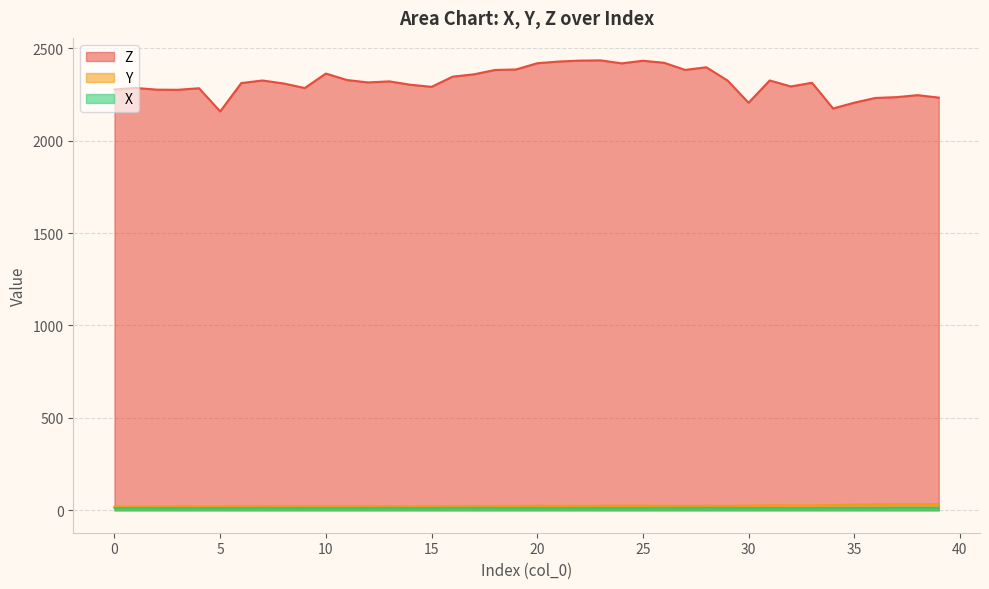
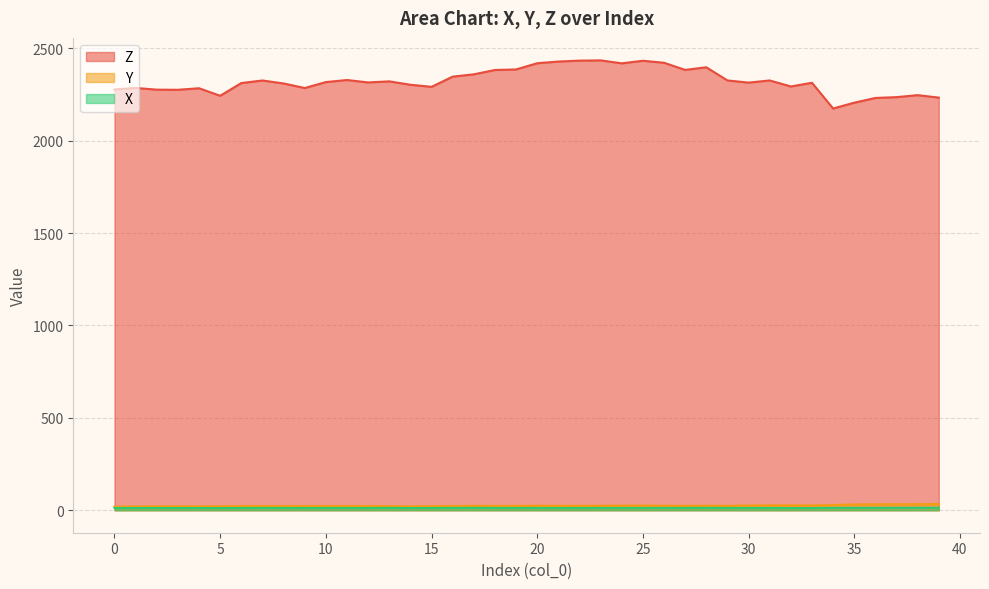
  {
    "Z": {
-     "5": 2160,
-     "10": 2360,
+     "5": 2240,
+     "10": 2320,
      "15": 2290,
      "20": 2420,
      "25": 2430,
-     "30": 2210,
+     "30": 2310,
      "35": 2210
    },
    "Y": {
      "35": 30
    },
    "X": {
      "35": 10
    }
  }
